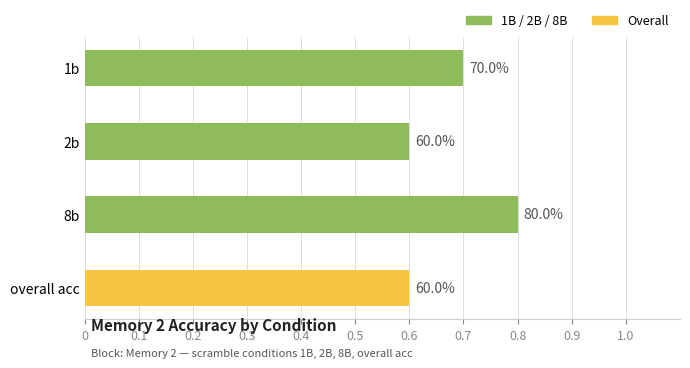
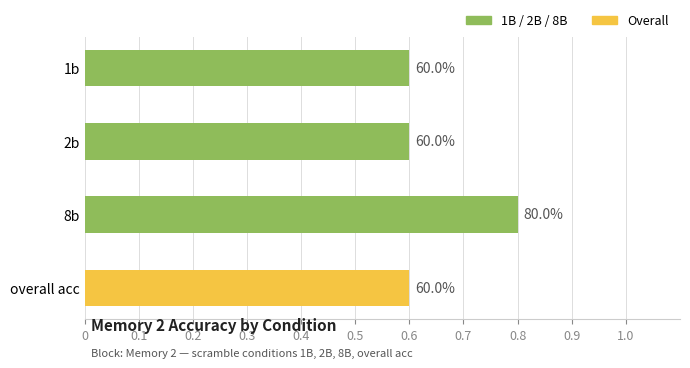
  {
-   "1b": "70.0%",
+   "1b": "60.0%",
    "2b": "60.0%",
    "8b": "80.0%",
    "overall acc": "60.0%"
  }
